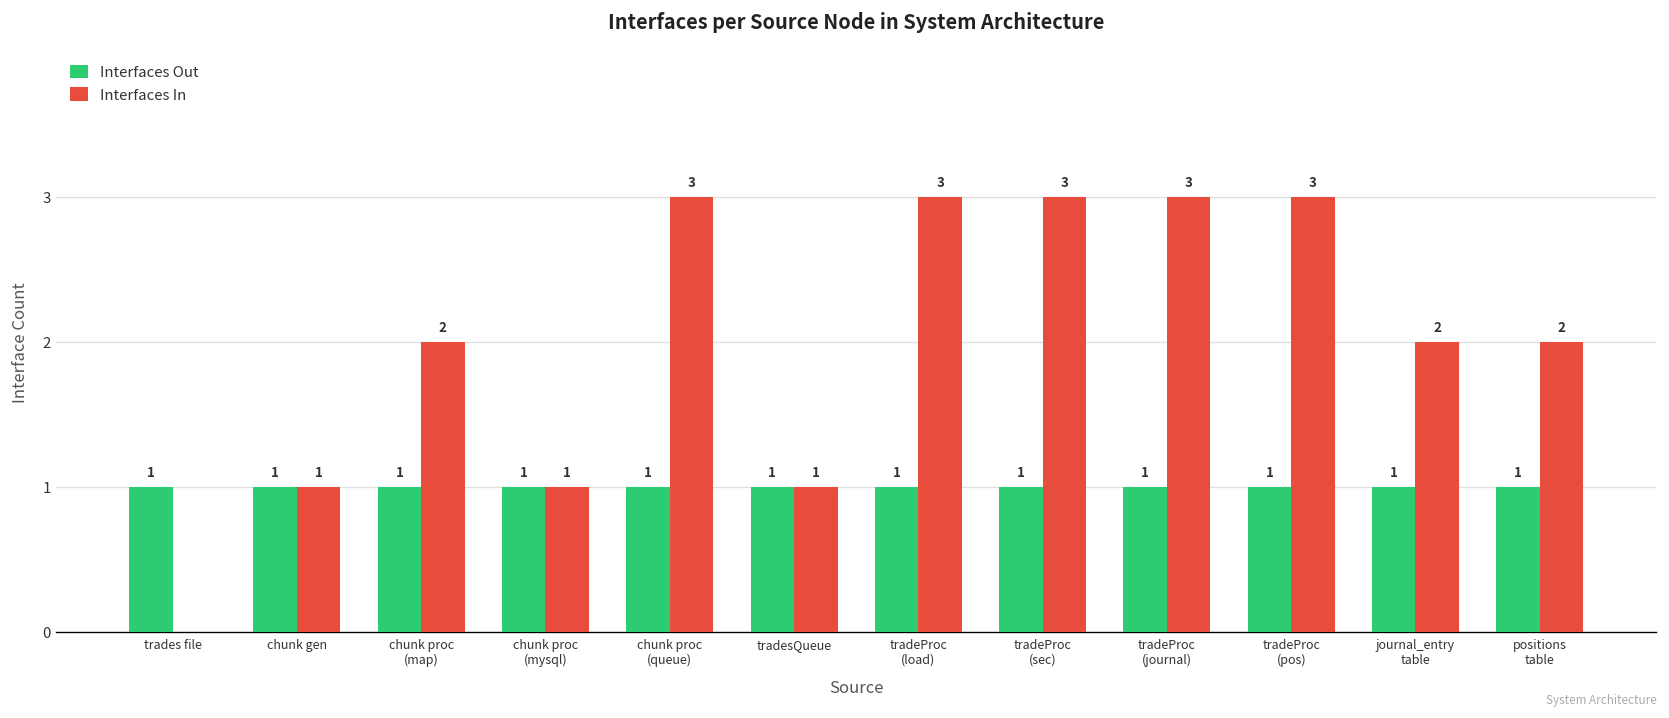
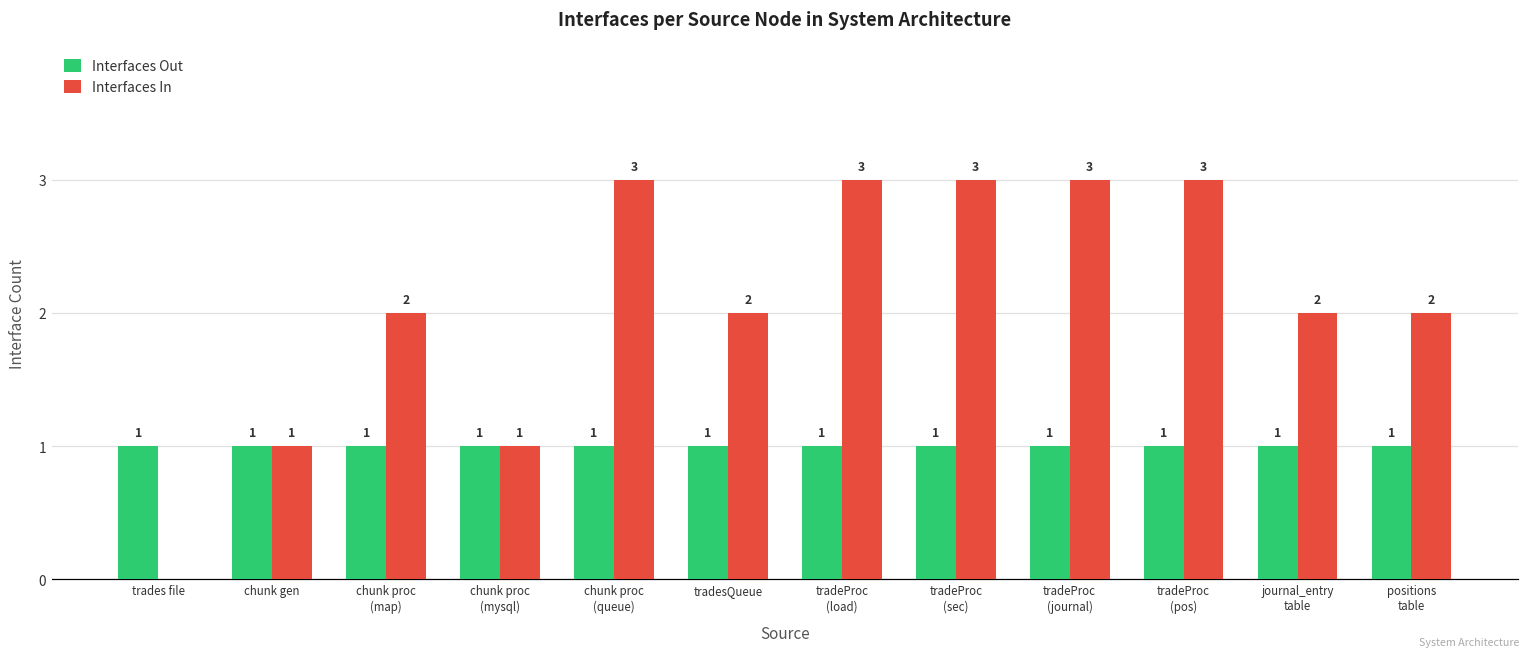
  {
    "Interfaces Out": {
      "trades file": 1,
      "chunk gen": 1,
      "chunk proc (map)": 1,
      "chunk proc (mysql)": 1,
      "chunk proc (queue)": 1,
      "tradesQueue": 1,
      "tradeProc (load)": 1,
      "tradeProc (sec)": 1,
      "tradeProc (journal)": 1,
      "tradeProc (pos)": 1,
      "journal_entry table": 1,
      "positions table": 1
    },
    "Interfaces In": {
      "chunk gen": 1,
      "chunk proc (map)": 2,
      "chunk proc (mysql)": 1,
      "chunk proc (queue)": 3,
-     "tradesQueue": 1,
+     "tradesQueue": 2,
      "tradeProc (load)": 3,
      "tradeProc (sec)": 3,
      "tradeProc (journal)": 3,
      "tradeProc (pos)": 3,
      "journal_entry table": 2,
      "positions table": 2
    }
  }
